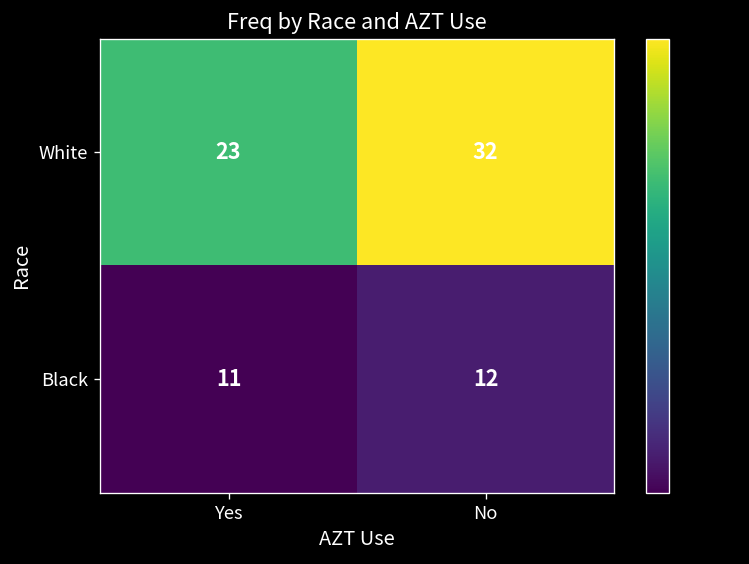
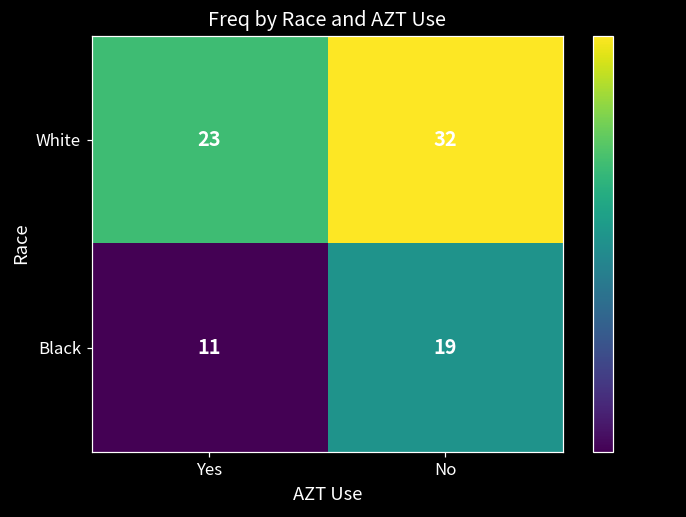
  {
    "White": {
      "Yes": 23,
      "No": 32
    },
    "Black": {
      "Yes": 11,
-     "No": 12
+     "No": 19
    }
  }
